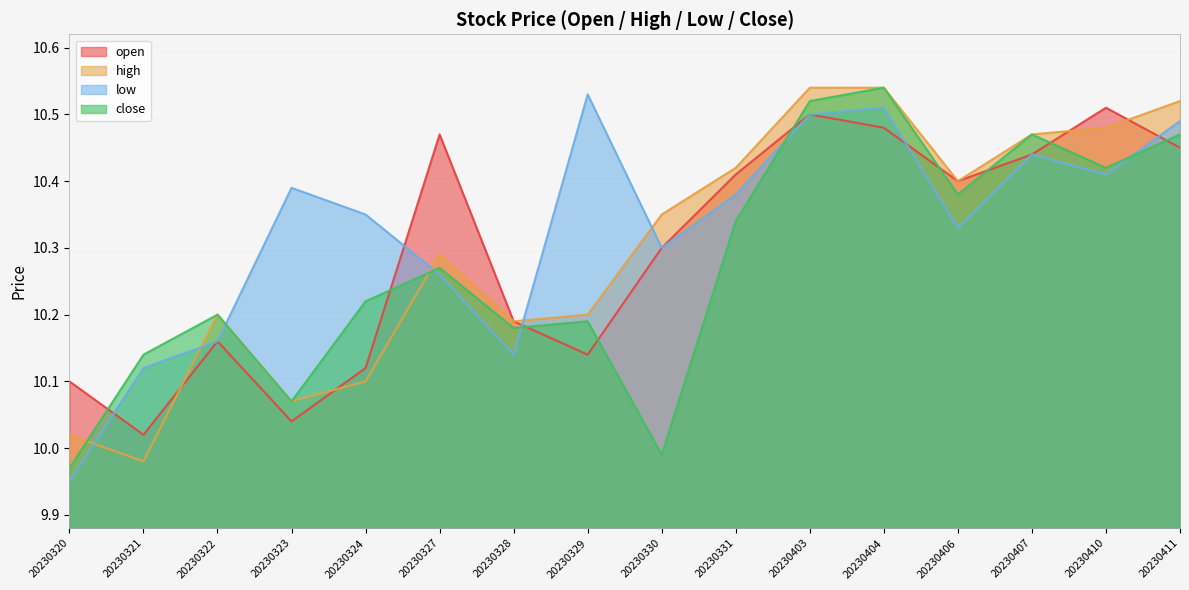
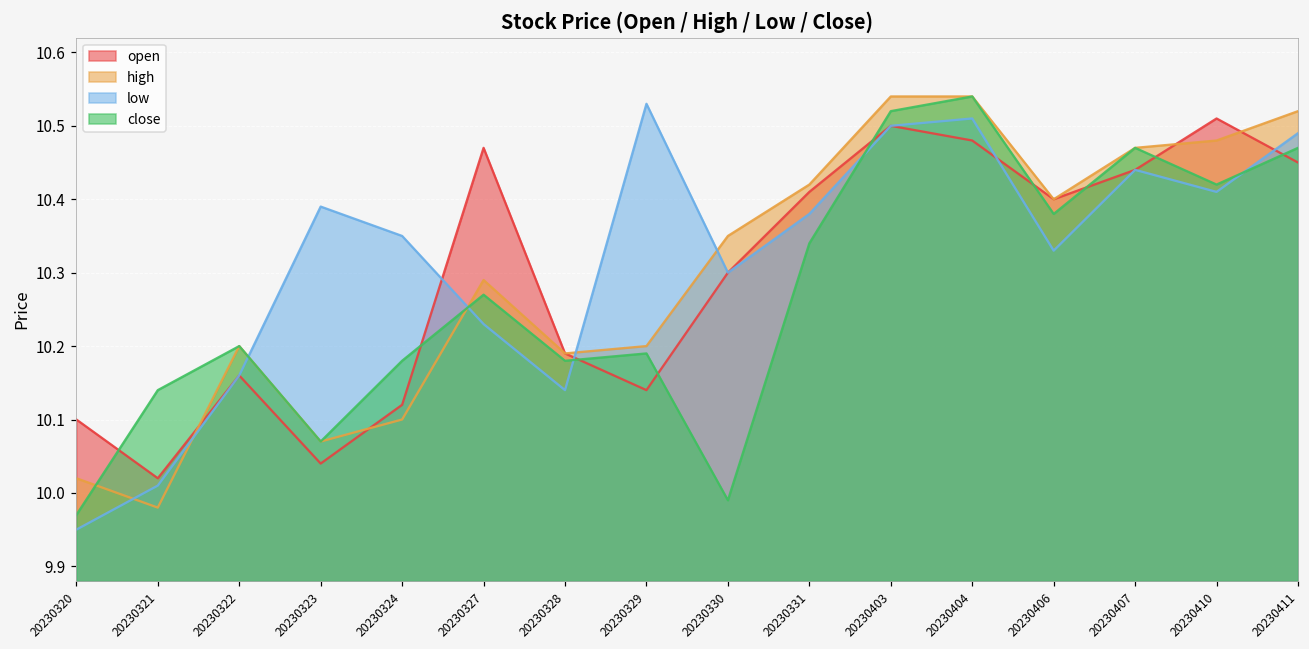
  {
    "open": {
      "20230320": 10.10,
      "20230321": 10.02,
      "20230323": 10.04,
      "20230324": 10.12,
      "20230327": 10.47,
      "20230329": 10.14,
      "20230331": 10.41,
      "20230404": 10.48,
      "20230410": 10.51,
      "20230411": 10.45
    },
    "high": {
      "20230320": 10.02,
      "20230321": 9.98,
      "20230324": 10.10,
      "20230327": 10.29,
      "20230329": 10.20,
      "20230330": 10.35,
      "20230331": 10.42,
      "20230403": 10.54,
      "20230410": 10.48,
      "20230411": 10.52
    },
    "low": {
      "20230320": 9.95,
-     "20230321": 10.12,
+     "20230321": 10.01,
      "20230323": 10.39,
      "20230324": 10.35,
-     "20230327": 10.26,
+     "20230327": 10.23,
      "20230328": 10.14,
      "20230329": 10.53,
      "20230331": 10.38,
      "20230404": 10.51,
      "20230406": 10.33,
      "20230410": 10.41,
      "20230411": 10.49
    },
    "close": {
      "20230320": 9.97,
      "20230321": 10.14,
-     "20230324": 10.22,
+     "20230324": 10.18,
      "20230327": 10.27,
      "20230328": 10.18,
      "20230329": 10.19,
      "20230330": 9.99,
      "20230331": 10.34,
      "20230403": 10.52,
      "20230406": 10.38,
      "20230410": 10.42,
      "20230411": 10.47
    }
  }
